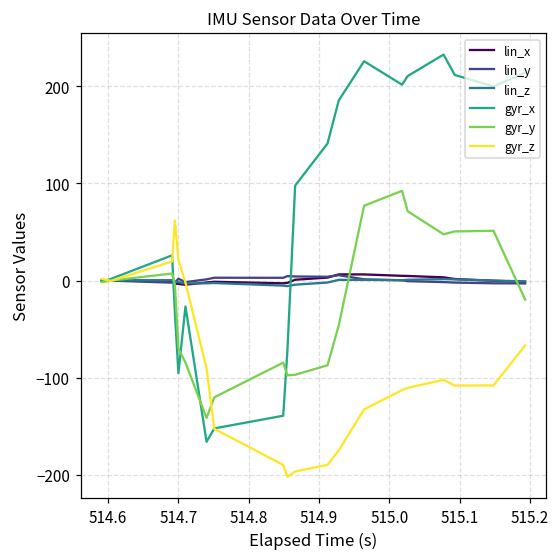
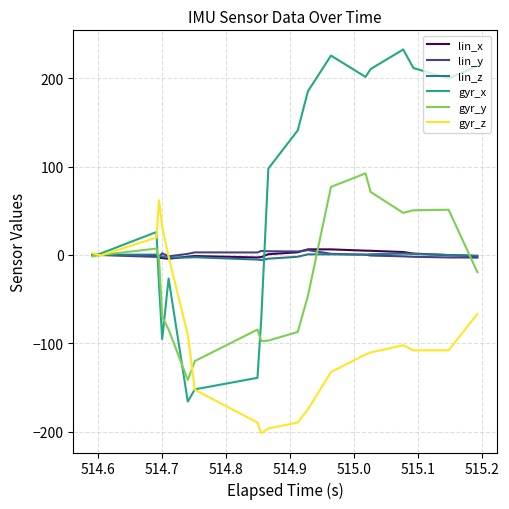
  {
    "gyr_y": {
      "514.7": -70
    },
    "gyr_z": {
-     "514.7": 20
+     "514.7": 30
    }
  }
